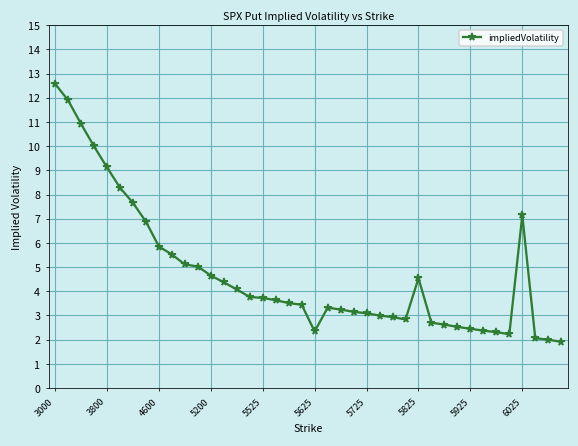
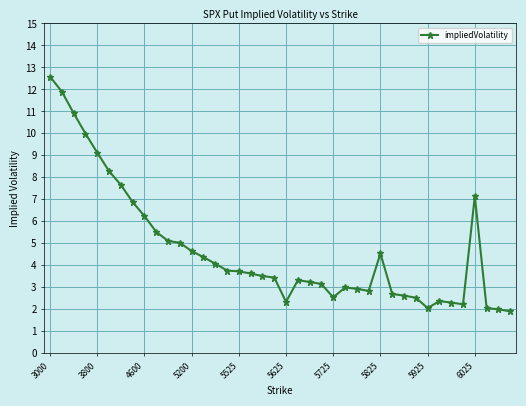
  {
    "3000": 12.6,
    "3800": 9.1,
-   "4600": 5.9,
+   "4600": 6.2,
    "5200": 4.6,
    "5525": 3.7,
    "5625": 2.3,
-   "5725": 3.1,
+   "5725": 2.5,
    "5825": 4.5,
-   "5925": 2.4,
+   "5925": 2.1,
    "6025": 7.1
  }
